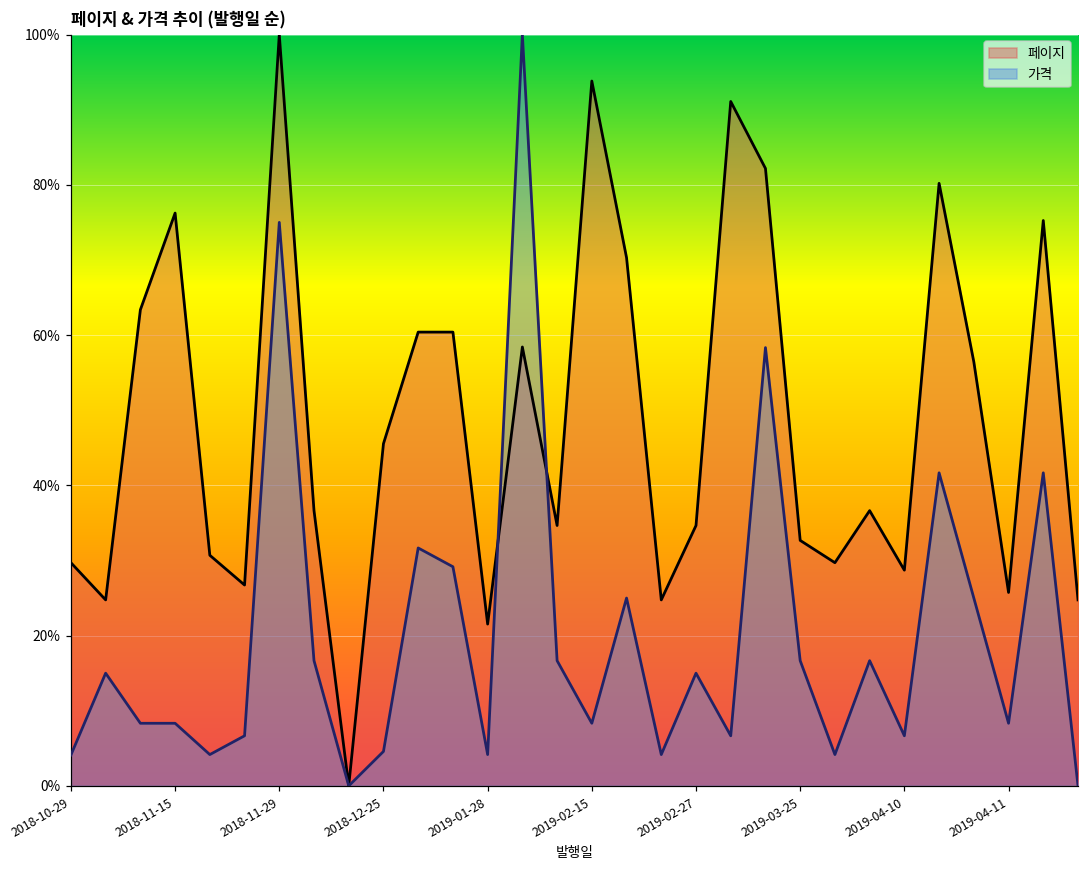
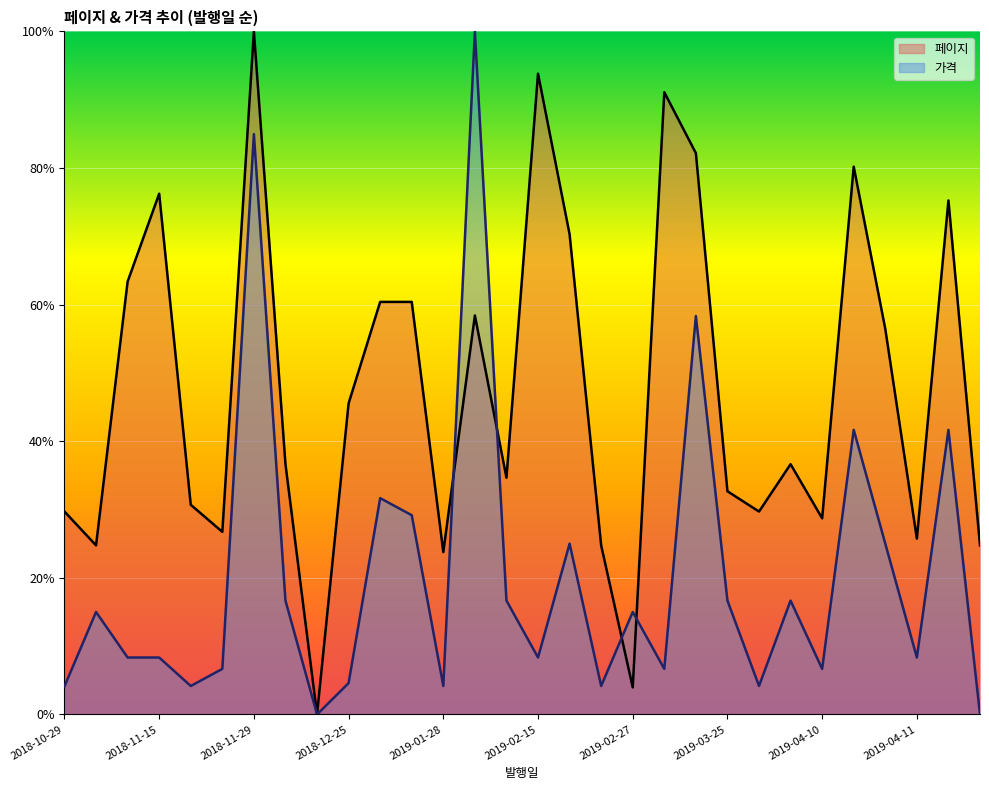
  {
    "페이지": {
      "2018-10-29": "30%",
      "2018-11-15": "76%",
      "2018-11-29": "100%",
      "2018-12-25": "46%",
-     "2019-01-28": "22%",
+     "2019-01-28": "24%",
      "2019-02-15": "94%",
-     "2019-02-27": "35%",
+     "2019-02-27": "4%",
      "2019-03-25": "33%",
      "2019-04-11": "26%"
    },
    "가격": {
      "2018-10-29": "4%",
      "2018-11-15": "8%",
-     "2018-11-29": "75%",
+     "2018-11-29": "85%",
      "2018-12-25": "5%",
      "2019-01-28": "4%",
      "2019-02-15": "8%",
      "2019-02-27": "15%",
      "2019-03-25": "17%",
      "2019-04-11": "8%"
    }
  }
